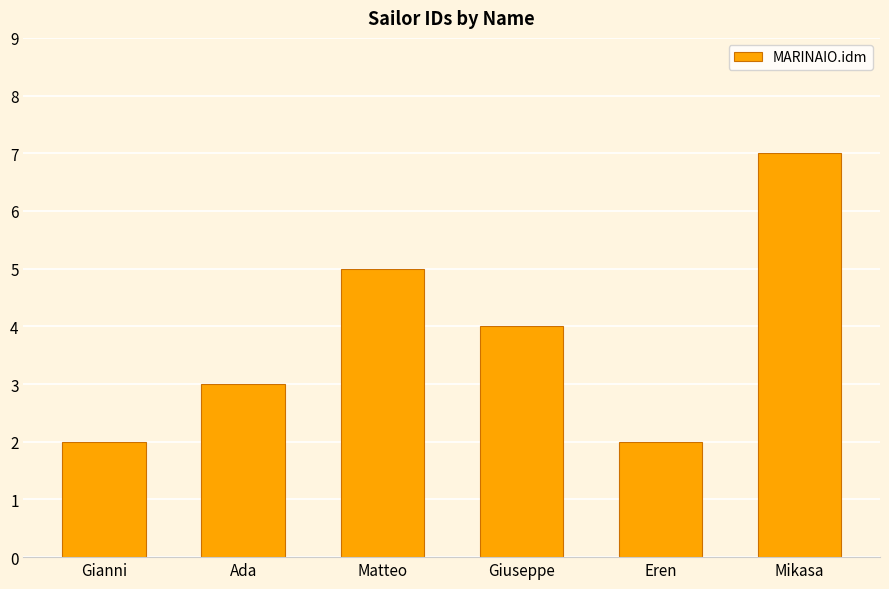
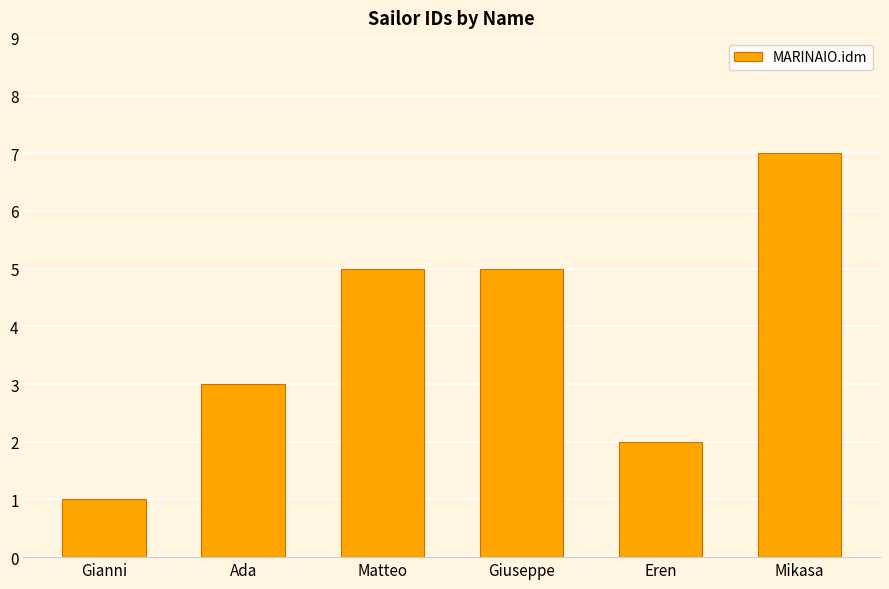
  {
-   "Gianni": 2,
+   "Gianni": 1,
    "Ada": 3,
    "Matteo": 5,
-   "Giuseppe": 4,
+   "Giuseppe": 5,
    "Eren": 2,
    "Mikasa": 7
  }
